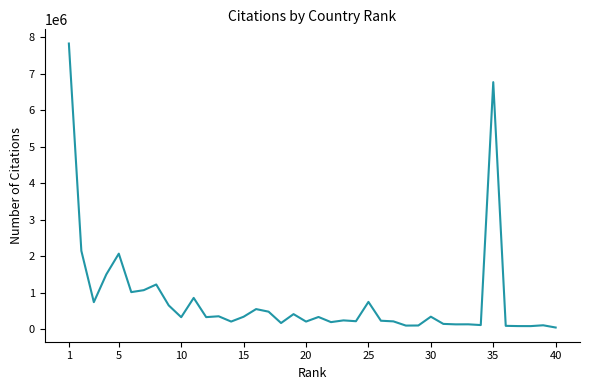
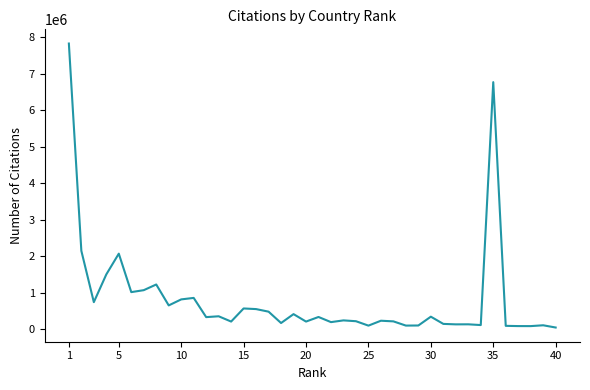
  {
    "1": 7800000,
    "5": 2100000,
-   "10": 300000,
-   "15": 300000,
+   "10": 800000,
+   "15": 600000,
    "20": 200000,
-   "25": 700000,
+   "25": 100000,
    "30": 300000,
    "35": 6800000,
    "40": 0
  }
